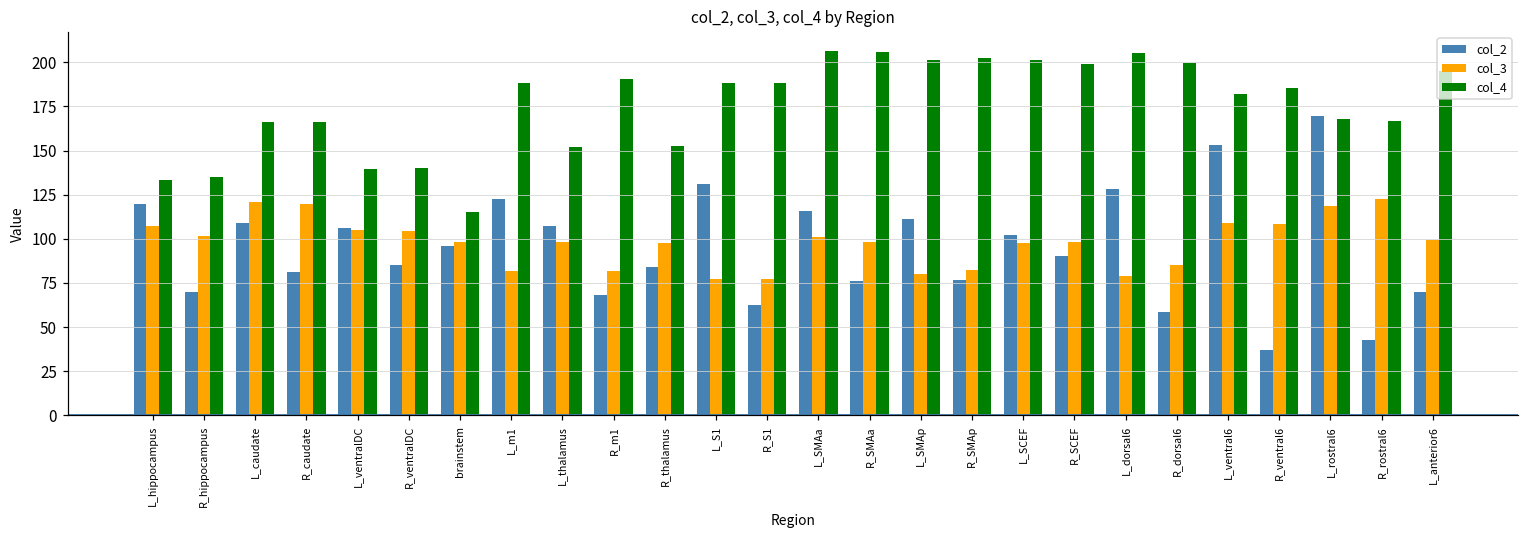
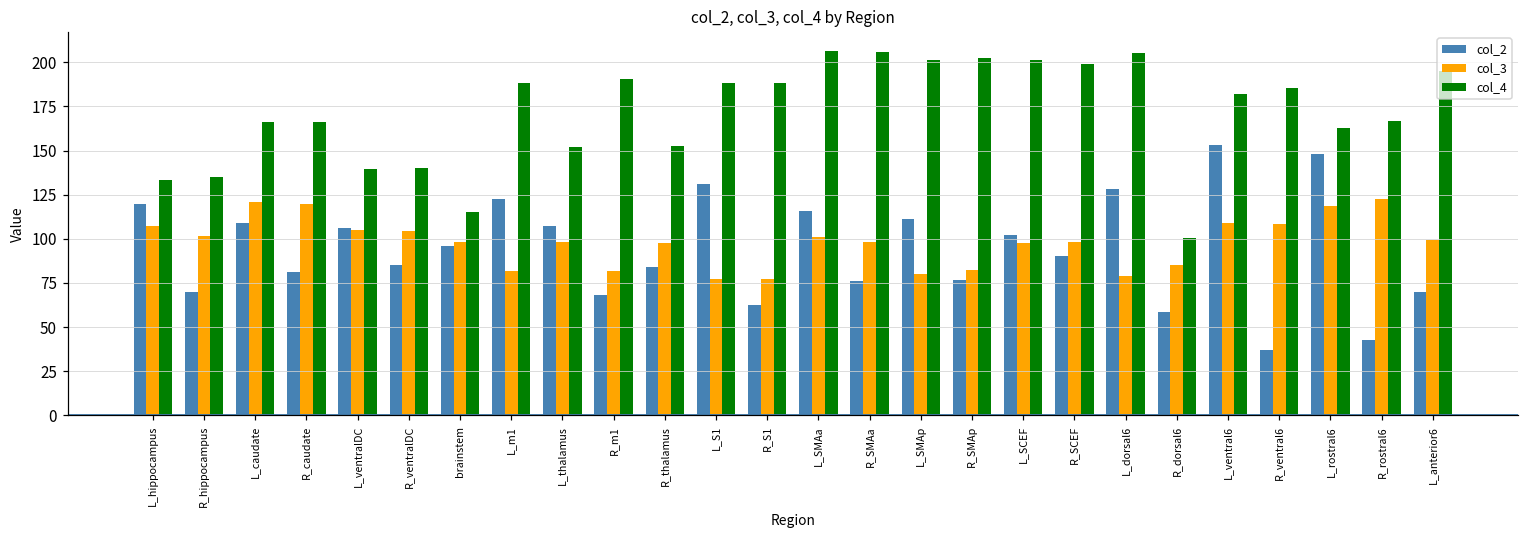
  {
    "col_2": {
      "L_hippocampus": 120,
      "R_hippocampus": 70,
      "L_caudate": 109,
      "R_caudate": 81,
      "L_ventralDC": 106,
      "R_ventralDC": 85,
      "brainstem": 96,
      "L_m1": 123,
      "L_thalamus": 107,
      "R_m1": 68,
      "R_thalamus": 84,
      "L_S1": 131,
      "R_S1": 63,
      "L_SMAa": 116,
      "R_SMAa": 76,
      "L_SMAp": 111,
      "R_SMAp": 77,
      "L_SCEF": 102,
      "R_SCEF": 90,
      "L_dorsal6": 128,
      "R_dorsal6": 58,
      "L_ventral6": 153,
      "R_ventral6": 37,
-     "L_rostral6": 170,
+     "L_rostral6": 148,
      "R_rostral6": 43,
      "L_anterior6": 70
    },
    "col_3": {
      "L_hippocampus": 107,
      "R_hippocampus": 101,
      "L_caudate": 121,
      "R_caudate": 120,
      "L_ventralDC": 105,
      "R_ventralDC": 105,
      "brainstem": 98,
      "L_m1": 82,
      "L_thalamus": 98,
      "R_m1": 82,
      "R_thalamus": 98,
      "L_S1": 77,
      "R_S1": 77,
      "L_SMAa": 101,
      "R_SMAa": 98,
      "L_SMAp": 80,
      "R_SMAp": 82,
      "L_SCEF": 98,
      "R_SCEF": 98,
      "L_dorsal6": 79,
      "R_dorsal6": 85,
      "L_ventral6": 109,
      "R_ventral6": 108,
      "L_rostral6": 119,
      "R_rostral6": 122,
      "L_anterior6": 99
    },
    "col_4": {
      "L_hippocampus": 133,
      "R_hippocampus": 135,
      "L_caudate": 166,
      "R_caudate": 166,
      "L_ventralDC": 139,
      "R_ventralDC": 140,
      "brainstem": 115,
      "L_m1": 188,
      "L_thalamus": 152,
      "R_m1": 191,
      "R_thalamus": 153,
      "L_S1": 188,
      "R_S1": 188,
      "L_SMAa": 207,
      "R_SMAa": 206,
      "L_SMAp": 201,
      "R_SMAp": 202,
      "L_SCEF": 201,
      "R_SCEF": 199,
      "L_dorsal6": 205,
-     "R_dorsal6": 199,
+     "R_dorsal6": 101,
      "L_ventral6": 182,
      "R_ventral6": 186,
-     "L_rostral6": 168,
+     "L_rostral6": 163,
      "R_rostral6": 167
    }
  }
